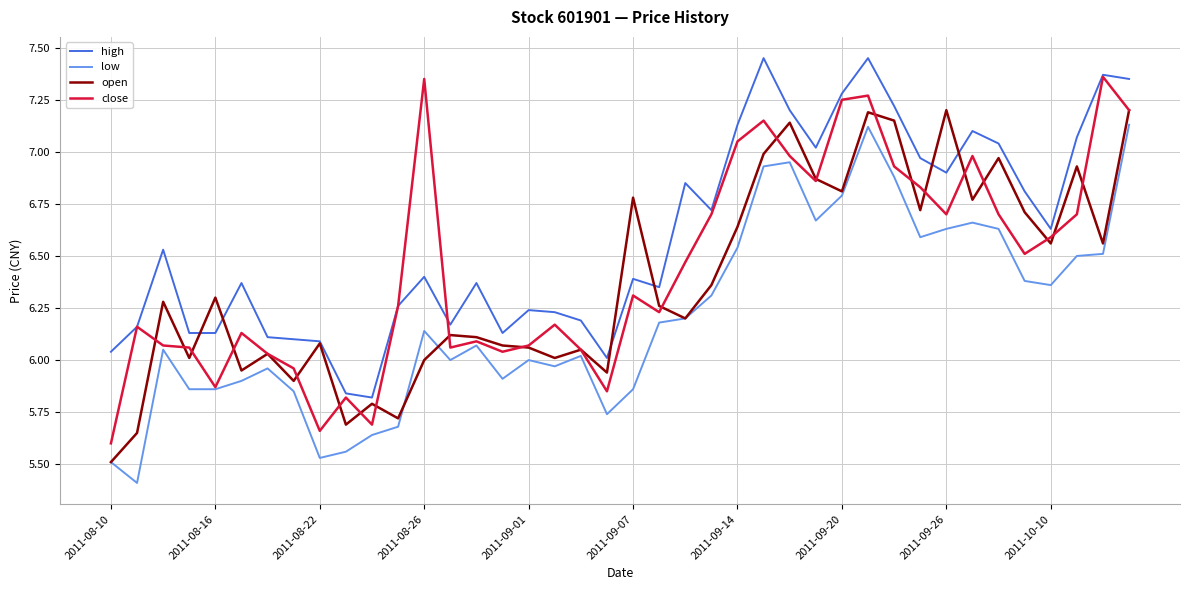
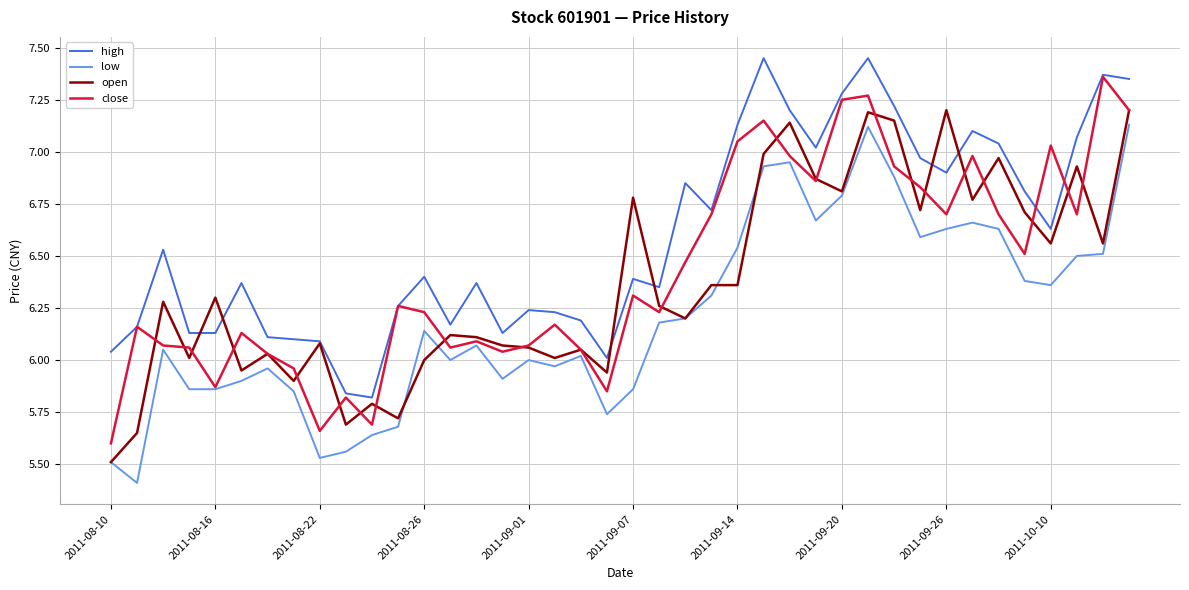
  {
    "open": {
      "2011-08-16": 6.30,
      "2011-08-26": 6.00,
      "2011-09-07": 6.78,
-     "2011-09-14": 6.64,
+     "2011-09-14": 6.36,
      "2011-09-20": 6.81,
      "2011-09-26": 7.20,
      "2011-10-10": 6.56
    },
    "close": {
      "2011-08-10": 5.60,
      "2011-08-22": 5.66,
-     "2011-08-26": 7.35,
+     "2011-08-26": 6.23,
      "2011-09-07": 6.31,
      "2011-09-14": 7.05,
      "2011-09-20": 7.25,
      "2011-09-26": 6.70,
-     "2011-10-10": 6.59
+     "2011-10-10": 7.03
    }
  }
